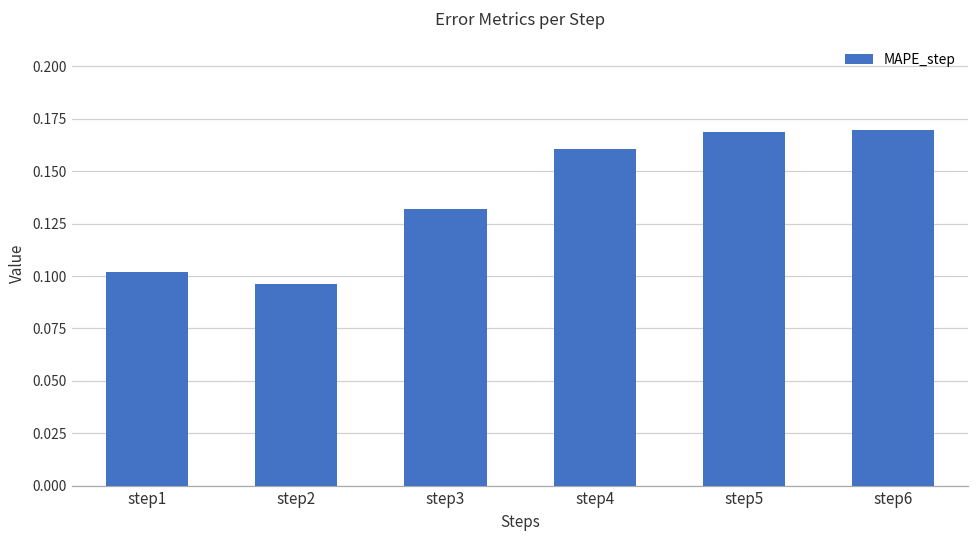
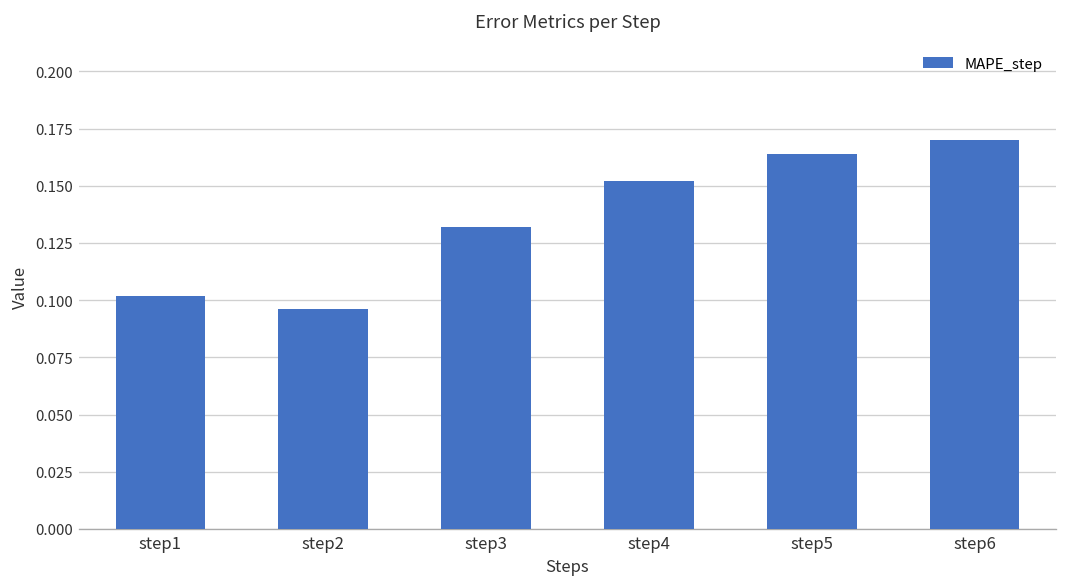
  {
    "step1": 0.102,
    "step2": 0.096,
    "step3": 0.132,
-   "step4": 0.160,
-   "step5": 0.169,
+   "step4": 0.152,
+   "step5": 0.164,
    "step6": 0.170
  }
